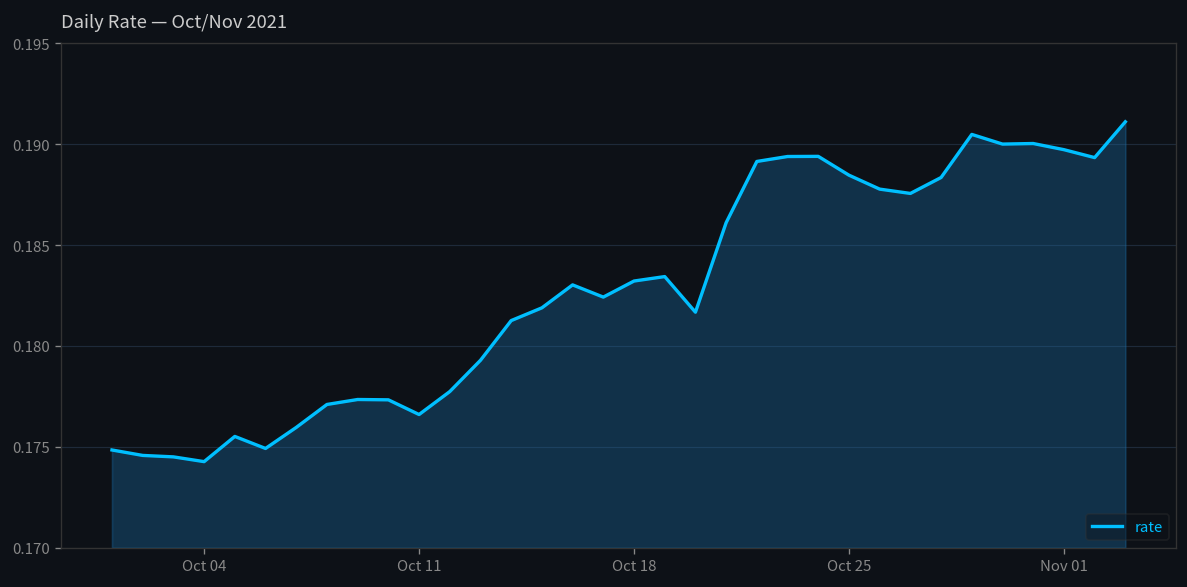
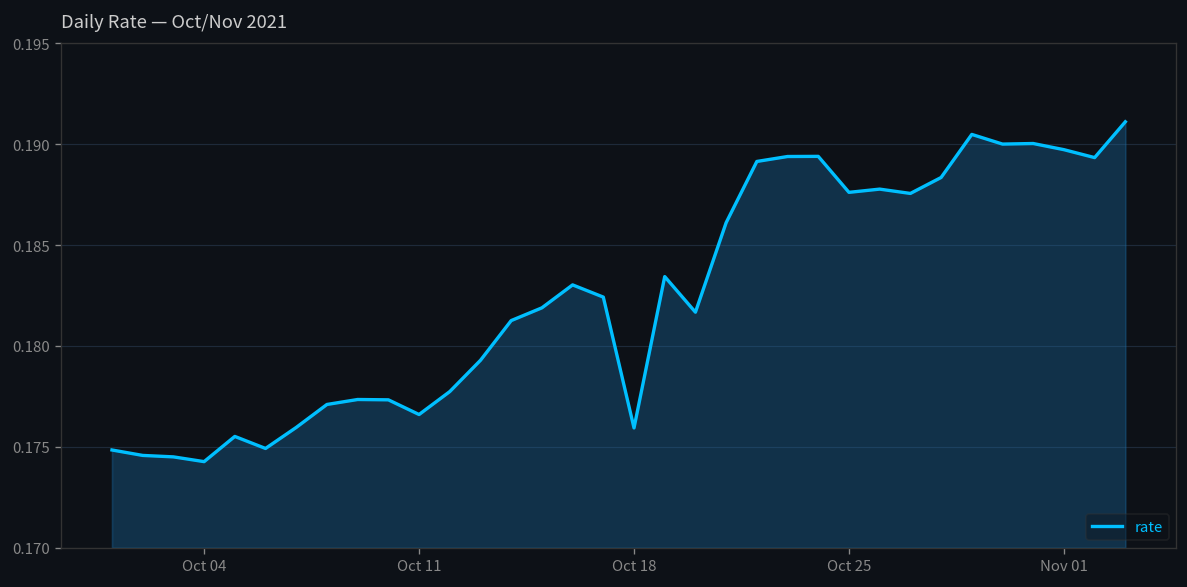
  {
    "Oct 04": 0.1743,
    "Oct 11": 0.1766,
-   "Oct 18": 0.1832,
-   "Oct 25": 0.1885,
+   "Oct 18": 0.1759,
+   "Oct 25": 0.1876,
    "Nov 01": 0.1897
  }
